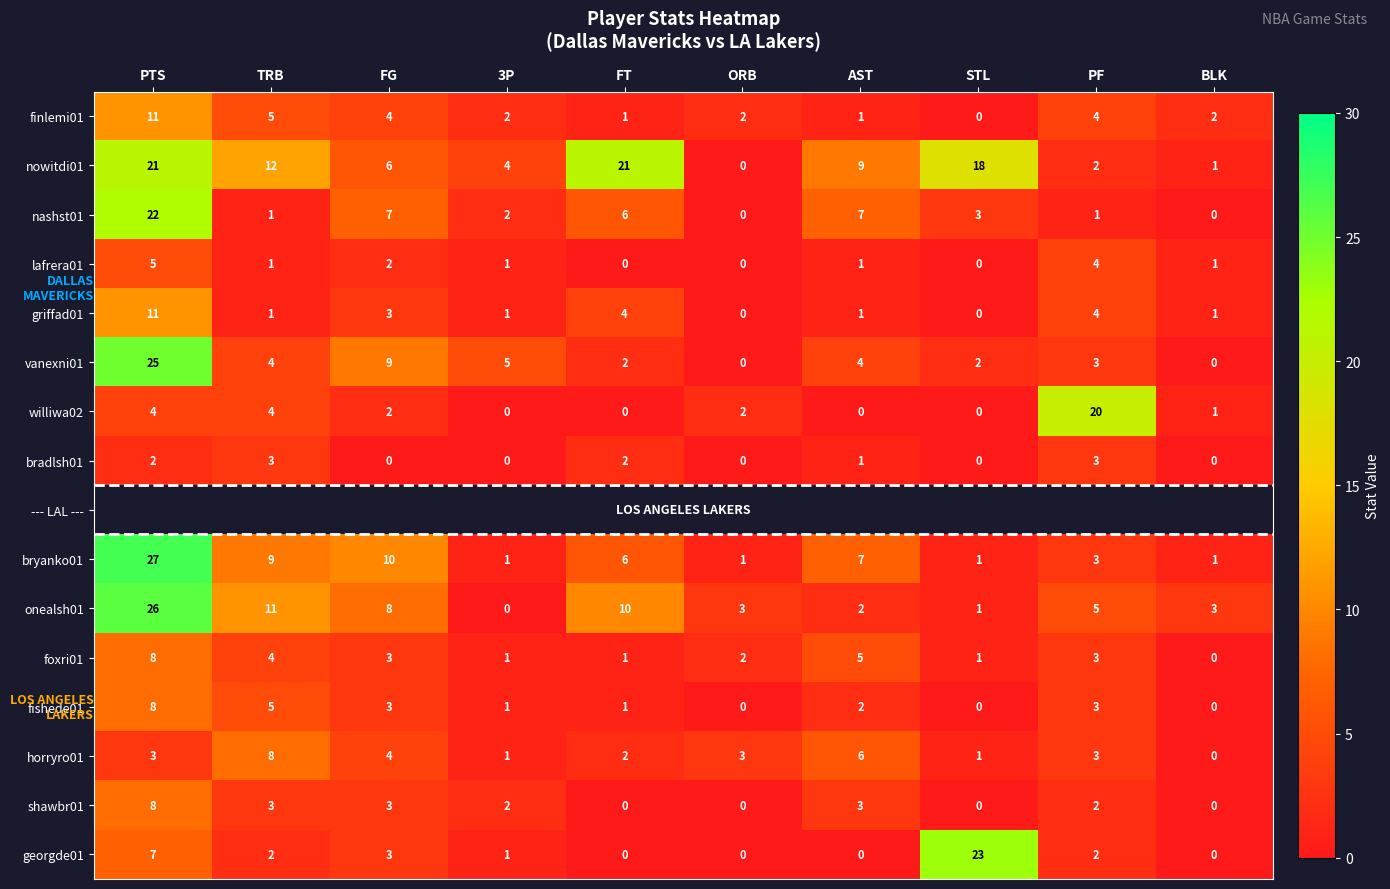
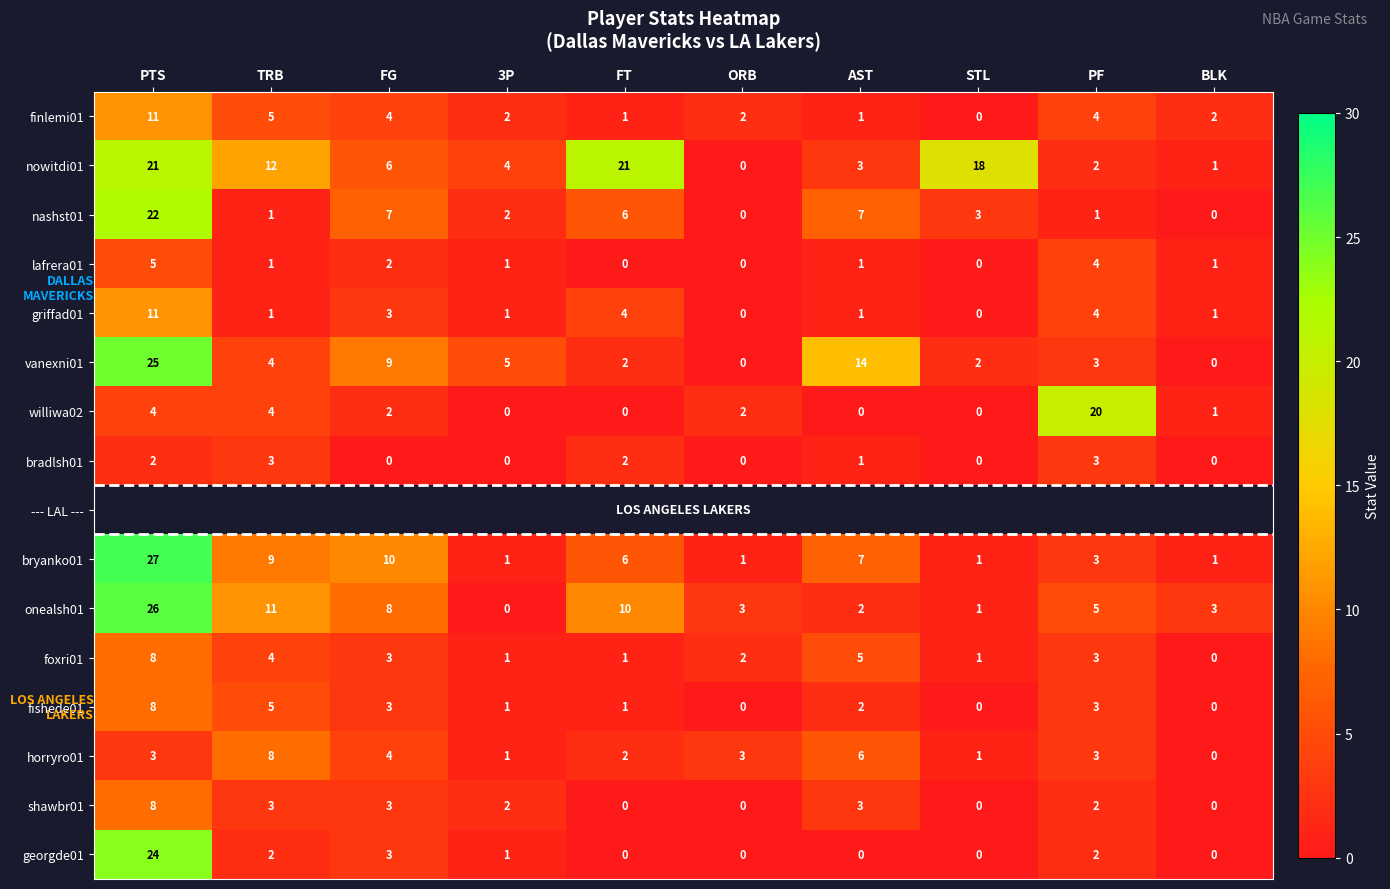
  {
    "finlemi01": {
      "PTS": 11,
      "TRB": 5,
      "FG": 4,
      "3P": 2,
      "FT": 1,
      "ORB": 2,
      "AST": 1,
      "STL": 0,
      "PF": 4,
      "BLK": 2
    },
    "nowitdi01": {
      "PTS": 21,
      "TRB": 12,
      "FG": 6,
      "3P": 4,
      "FT": 21,
      "ORB": 0,
-     "AST": 9,
+     "AST": 3,
      "STL": 18,
      "PF": 2,
      "BLK": 1
    },
    "nashst01": {
      "PTS": 22,
      "TRB": 1,
      "FG": 7,
      "3P": 2,
      "FT": 6,
      "ORB": 0,
      "AST": 7,
      "STL": 3,
      "PF": 1,
      "BLK": 0
    },
    "lafrera01": {
      "PTS": 5,
      "TRB": 1,
      "FG": 2,
      "3P": 1,
      "FT": 0,
      "ORB": 0,
      "AST": 1,
      "STL": 0,
      "PF": 4,
      "BLK": 1
    },
    "griffad01": {
      "PTS": 11,
      "TRB": 1,
      "FG": 3,
      "3P": 1,
      "FT": 4,
      "ORB": 0,
      "AST": 1,
      "STL": 0,
      "PF": 4,
      "BLK": 1
    },
    "vanexni01": {
      "PTS": 25,
      "TRB": 4,
      "FG": 9,
      "3P": 5,
      "FT": 2,
      "ORB": 0,
-     "AST": 4,
+     "AST": 14,
      "STL": 2,
      "PF": 3,
      "BLK": 0
    },
    "williwa02": {
      "PTS": 4,
      "TRB": 4,
      "FG": 2,
      "3P": 0,
      "FT": 0,
      "ORB": 2,
      "AST": 0,
      "STL": 0,
      "PF": 20,
      "BLK": 1
    },
    "bradlsh01": {
      "PTS": 2,
      "TRB": 3,
      "FG": 0,
      "3P": 0,
      "FT": 2,
      "ORB": 0,
      "AST": 1,
      "STL": 0,
      "PF": 3,
      "BLK": 0
    },
    "bryanko01": {
      "PTS": 27,
      "TRB": 9,
      "FG": 10,
      "3P": 1,
      "FT": 6,
      "ORB": 1,
      "AST": 7,
      "STL": 1,
      "PF": 3,
      "BLK": 1
    },
    "onealsh01": {
      "PTS": 26,
      "TRB": 11,
      "FG": 8,
      "3P": 0,
      "FT": 10,
      "ORB": 3,
      "AST": 2,
      "STL": 1,
      "PF": 5,
      "BLK": 3
    },
    "foxri01": {
      "PTS": 8,
      "TRB": 4,
      "FG": 3,
      "3P": 1,
      "FT": 1,
      "ORB": 2,
      "AST": 5,
      "STL": 1,
      "PF": 3,
      "BLK": 0
    },
    "fishede01": {
      "PTS": 8,
      "TRB": 5,
      "FG": 3,
      "3P": 1,
      "FT": 1,
      "ORB": 0,
      "AST": 2,
      "STL": 0,
      "PF": 3,
      "BLK": 0
    },
    "horryro01": {
      "PTS": 3,
      "TRB": 8,
      "FG": 4,
      "3P": 1,
      "FT": 2,
      "ORB": 3,
      "AST": 6,
      "STL": 1,
      "PF": 3,
      "BLK": 0
    },
    "shawbr01": {
      "PTS": 8,
      "TRB": 3,
      "FG": 3,
      "3P": 2,
      "FT": 0,
      "ORB": 0,
      "AST": 3,
      "STL": 0,
      "PF": 2,
      "BLK": 0
    },
    "georgde01": {
-     "PTS": 7,
+     "PTS": 24,
      "TRB": 2,
      "FG": 3,
      "3P": 1,
      "FT": 0,
      "ORB": 0,
      "AST": 0,
-     "STL": 23,
+     "STL": 0,
      "PF": 2,
      "BLK": 0
    }
  }
